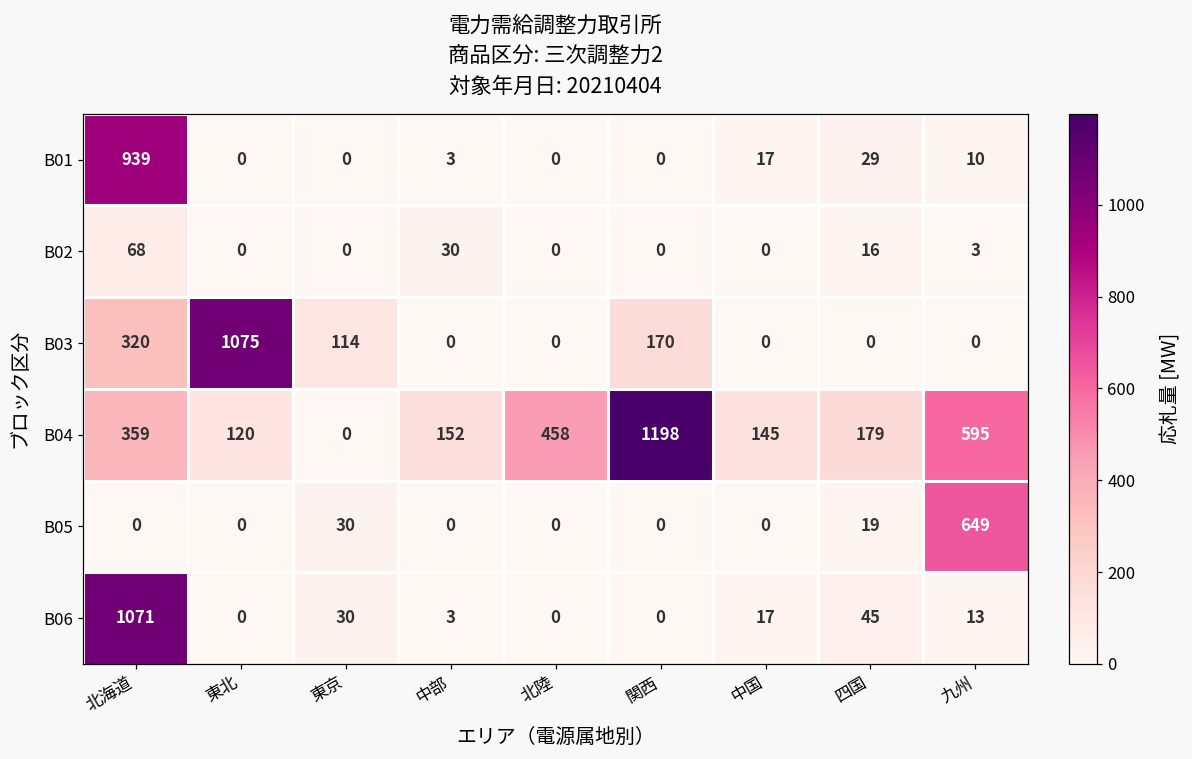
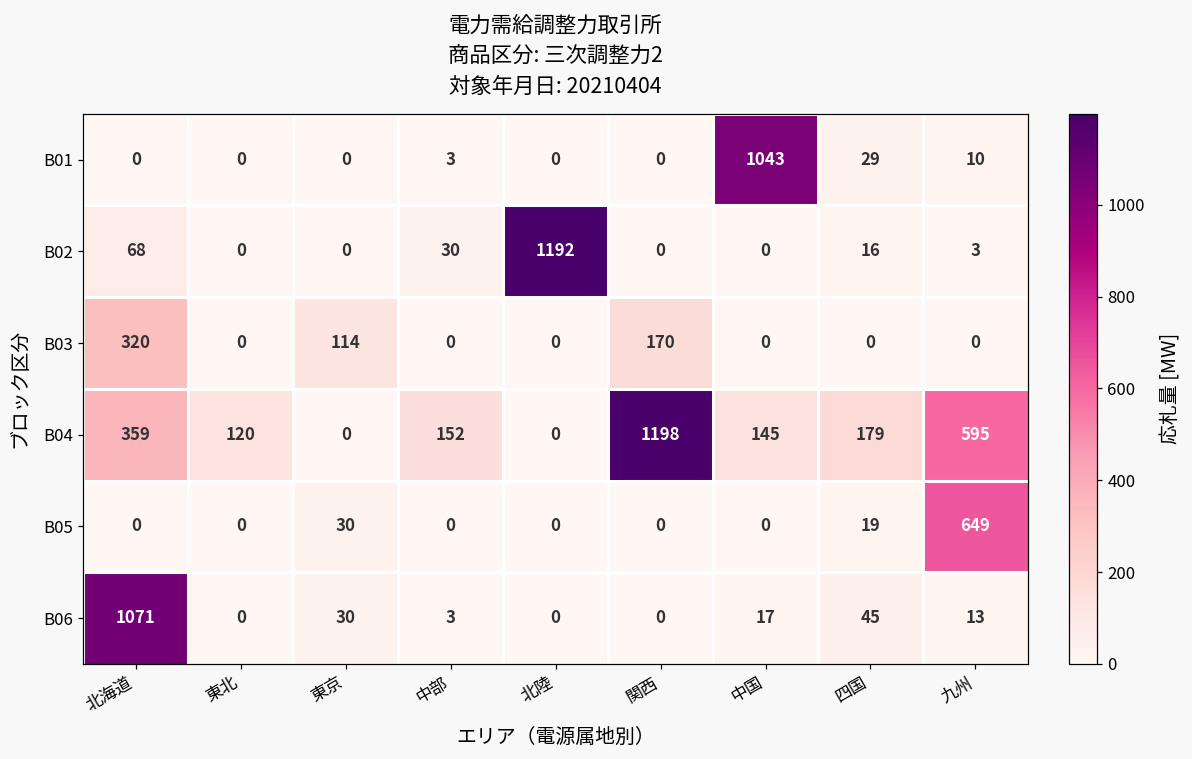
  {
    "B01": {
-     "北海道": 939,
+     "北海道": 0,
      "東北": 0,
      "東京": 0,
      "中部": 3,
      "北陸": 0,
      "関西": 0,
-     "中国": 17,
+     "中国": 1043,
      "四国": 29,
      "九州": 10
    },
    "B02": {
      "北海道": 68,
      "東北": 0,
      "東京": 0,
      "中部": 30,
-     "北陸": 0,
+     "北陸": 1192,
      "関西": 0,
      "中国": 0,
      "四国": 16,
      "九州": 3
    },
    "B03": {
      "北海道": 320,
-     "東北": 1075,
+     "東北": 0,
      "東京": 114,
      "中部": 0,
      "北陸": 0,
      "関西": 170,
      "中国": 0,
      "四国": 0,
      "九州": 0
    },
    "B04": {
      "北海道": 359,
      "東北": 120,
      "東京": 0,
      "中部": 152,
-     "北陸": 458,
+     "北陸": 0,
      "関西": 1198,
      "中国": 145,
      "四国": 179,
      "九州": 595
    },
    "B05": {
      "北海道": 0,
      "東北": 0,
      "東京": 30,
      "中部": 0,
      "北陸": 0,
      "関西": 0,
      "中国": 0,
      "四国": 19,
      "九州": 649
    },
    "B06": {
      "北海道": 1071,
      "東北": 0,
      "東京": 30,
      "中部": 3,
      "北陸": 0,
      "関西": 0,
      "中国": 17,
      "四国": 45,
      "九州": 13
    }
  }
